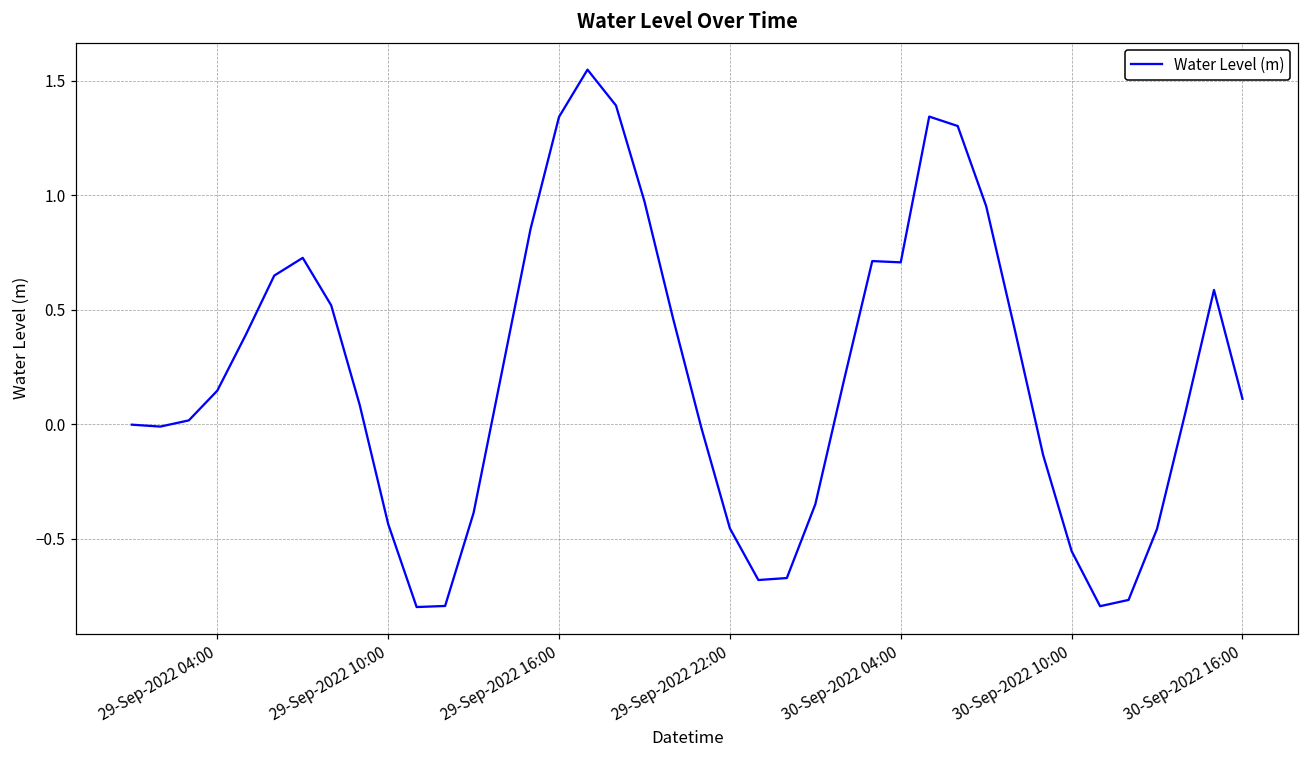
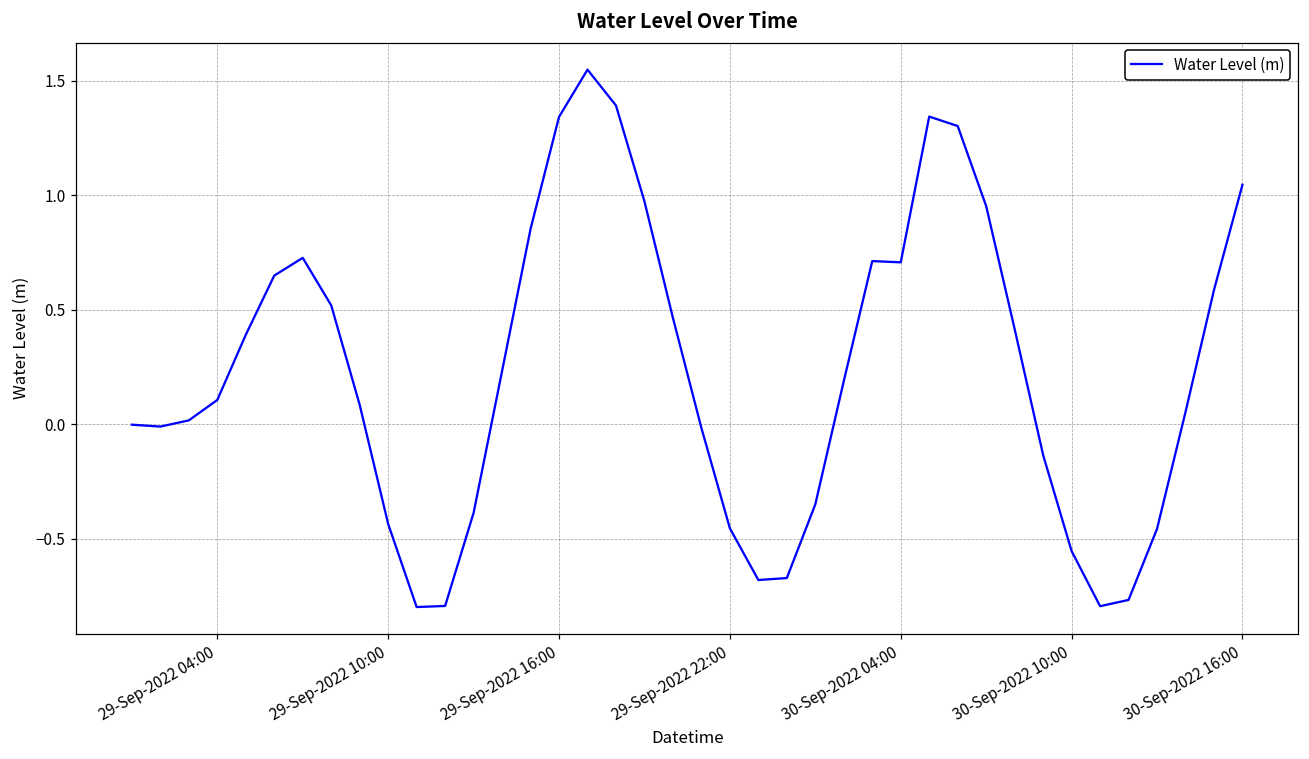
  {
-   "29-Sep-2022 04:00": 0.15,
+   "29-Sep-2022 04:00": 0.11,
    "29-Sep-2022 10:00": -0.44,
    "29-Sep-2022 16:00": 1.34,
    "29-Sep-2022 22:00": -0.46,
    "30-Sep-2022 04:00": 0.71,
    "30-Sep-2022 10:00": -0.55,
-   "30-Sep-2022 16:00": 0.11
+   "30-Sep-2022 16:00": 1.05
  }
